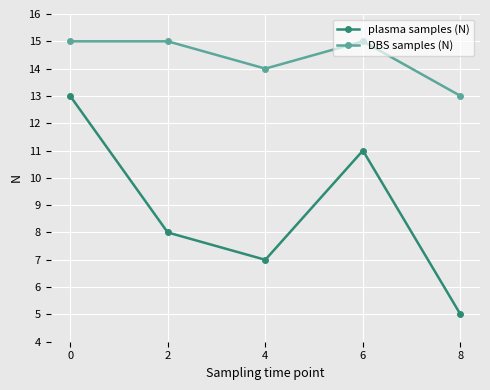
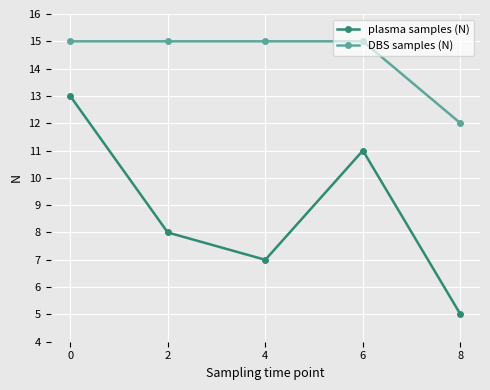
  {
    "plasma samples (N)": {
      "0": 13,
      "2": 8,
      "4": 7,
      "6": 11,
      "8": 5
    },
    "DBS samples (N)": {
      "0": 15,
      "2": 15,
-     "4": 14,
-     "8": 13
+     "4": 15,
+     "8": 12
    }
  }
